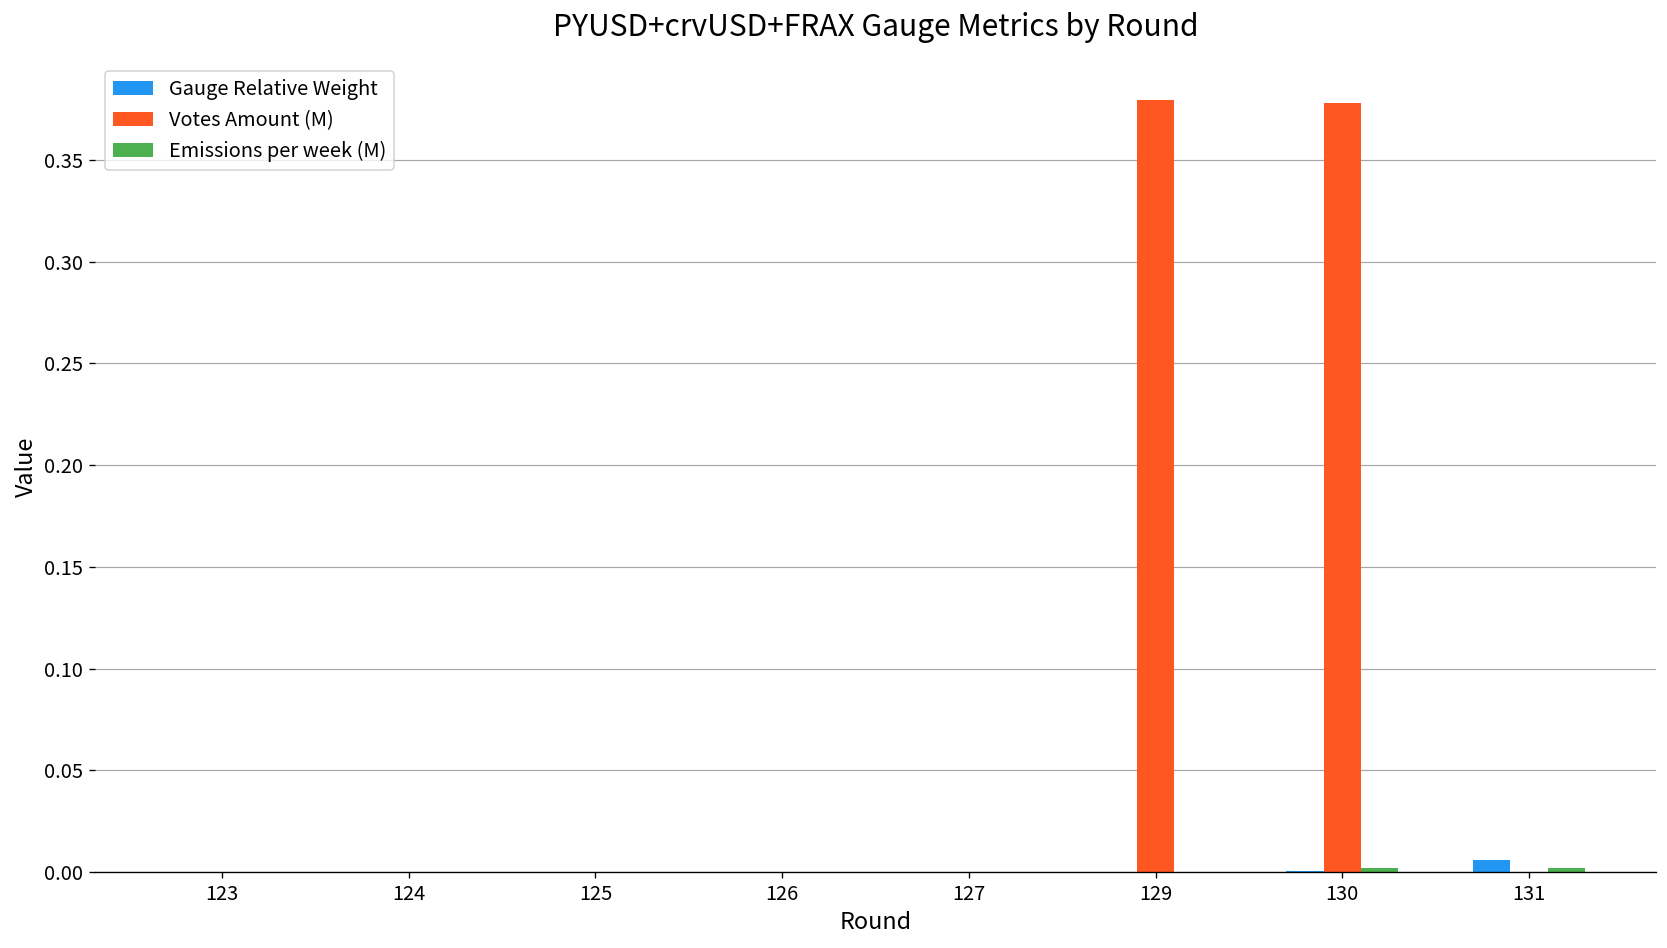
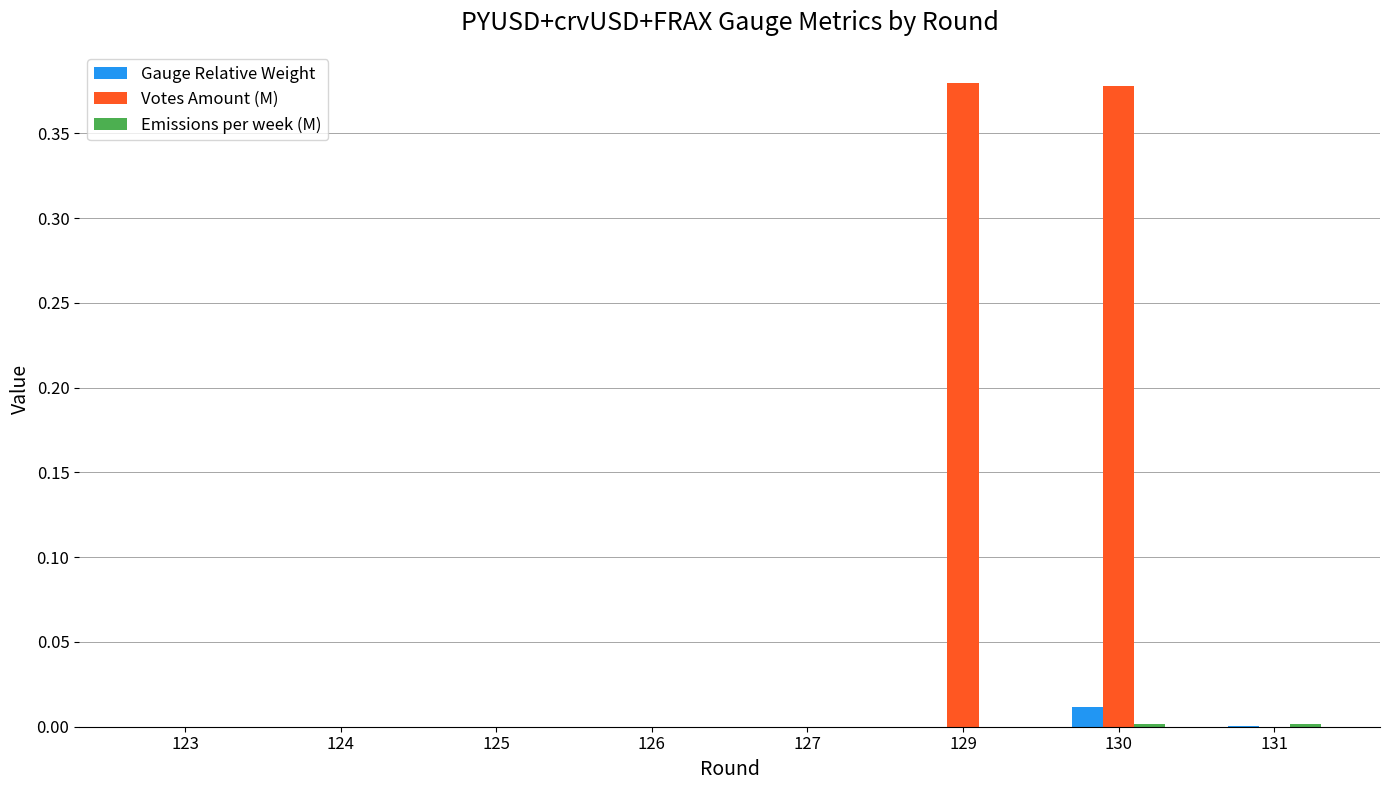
  {
    "Gauge Relative Weight": {
      "123": 0.000,
      "124": 0.000,
      "125": 0.000,
      "126": 0.000,
      "127": 0.000,
      "129": 0.000,
-     "130": 0.001,
-     "131": 0.006
+     "130": 0.012,
+     "131": 0.001
    },
    "Votes Amount (M)": {
      "123": 0.000,
      "124": 0.000,
      "125": 0.000,
      "126": 0.000,
      "127": 0.000,
      "129": 0.380,
      "130": 0.378,
      "131": 0.000
    },
    "Emissions per week (M)": {
      "123": 0.000,
      "124": 0.000,
      "125": 0.000,
      "126": 0.000,
      "127": 0.000,
      "129": 0.000,
      "130": 0.002,
      "131": 0.002
    }
  }
